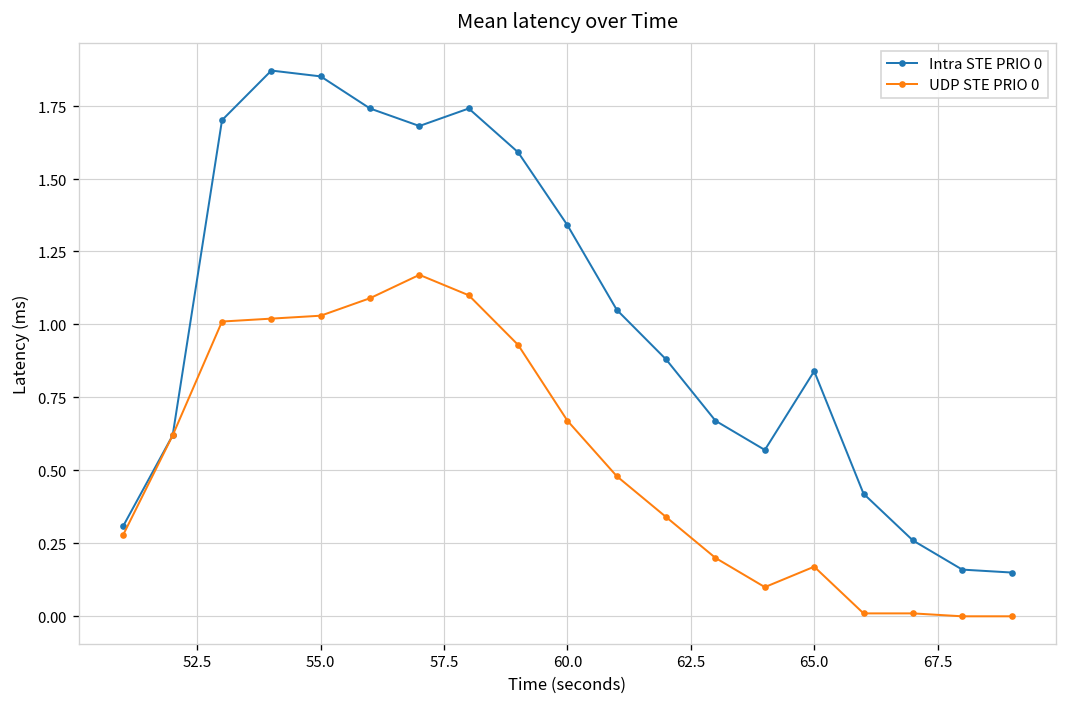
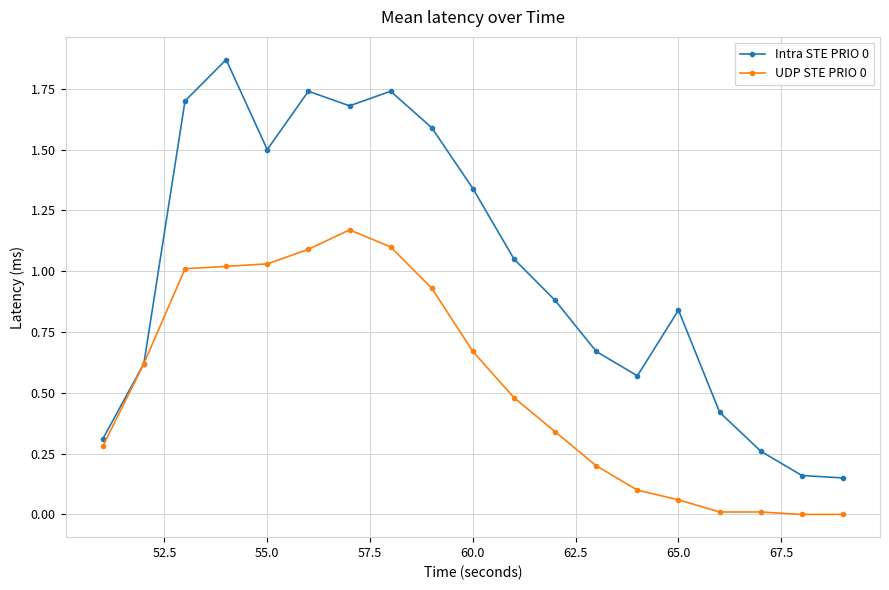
  {
    "Intra STE PRIO 0": {
-     "55.0": 1.85,
+     "55.0": 1.50,
      "60.0": 1.34,
      "65.0": 0.84
    },
    "UDP STE PRIO 0": {
      "55.0": 1.03,
      "60.0": 0.67,
-     "65.0": 0.17
+     "65.0": 0.06
    }
  }
